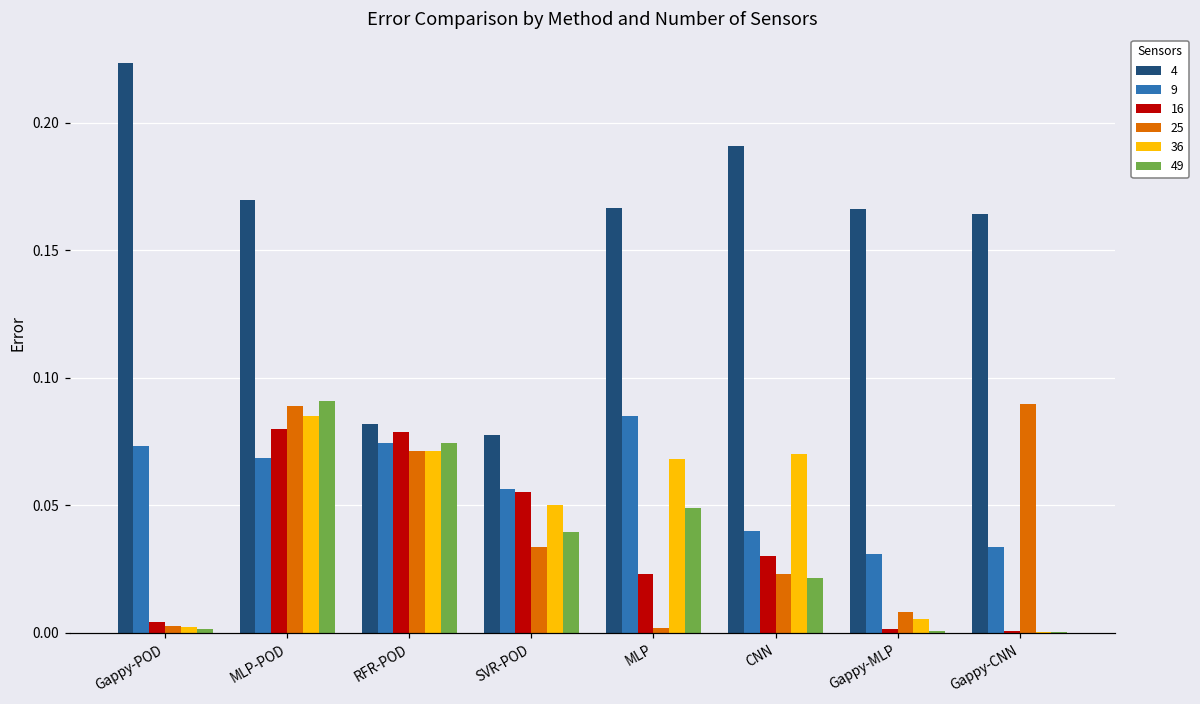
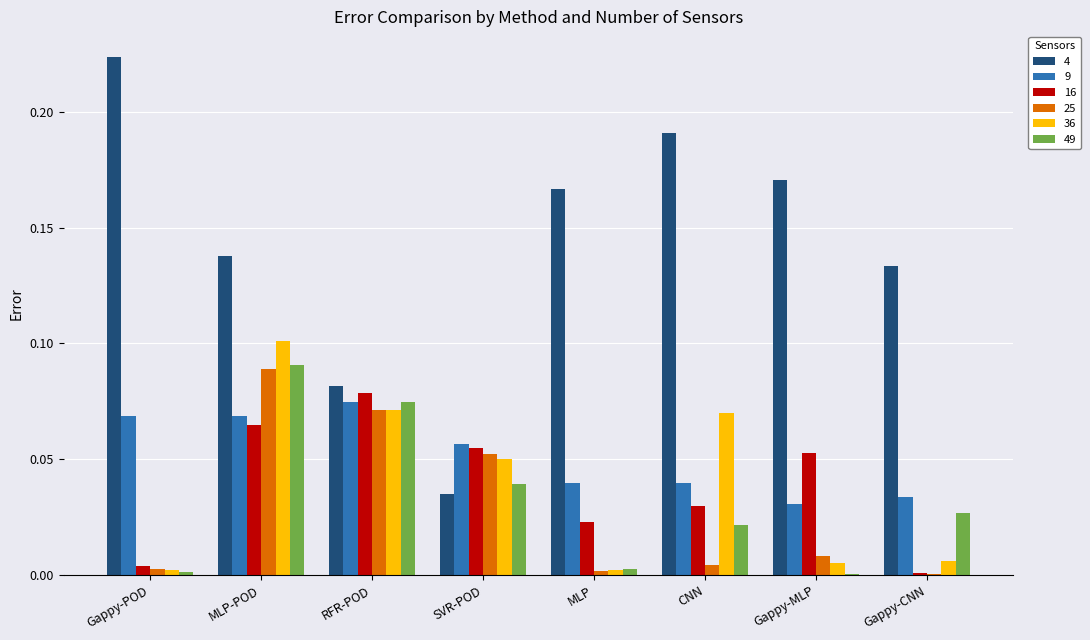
  {
    "4": {
      "Gappy-POD": 0.224,
-     "MLP-POD": 0.170,
+     "MLP-POD": 0.137,
      "RFR-POD": 0.082,
-     "SVR-POD": 0.077,
+     "SVR-POD": 0.035,
      "MLP": 0.166,
      "CNN": 0.191,
-     "Gappy-MLP": 0.166,
-     "Gappy-CNN": 0.164
+     "Gappy-MLP": 0.171,
+     "Gappy-CNN": 0.134
    },
    "9": {
-     "Gappy-POD": 0.073,
+     "Gappy-POD": 0.069,
      "MLP-POD": 0.069,
      "RFR-POD": 0.075,
      "SVR-POD": 0.056,
-     "MLP": 0.085,
+     "MLP": 0.040,
      "CNN": 0.040,
      "Gappy-MLP": 0.031,
      "Gappy-CNN": 0.034
    },
    "16": {
      "Gappy-POD": 0.004,
-     "MLP-POD": 0.080,
+     "MLP-POD": 0.065,
      "RFR-POD": 0.078,
      "SVR-POD": 0.055,
      "MLP": 0.023,
      "CNN": 0.030,
-     "Gappy-MLP": 0.002
+     "Gappy-MLP": 0.053
    },
    "25": {
      "Gappy-POD": 0.003,
      "MLP-POD": 0.089,
      "RFR-POD": 0.071,
-     "SVR-POD": 0.034,
+     "SVR-POD": 0.052,
      "MLP": 0.002,
-     "CNN": 0.023,
+     "CNN": 0.004,
      "Gappy-MLP": 0.008,
-     "Gappy-CNN": 0.089
+     "Gappy-CNN": 0.001
    },
    "36": {
      "Gappy-POD": 0.002,
-     "MLP-POD": 0.085,
+     "MLP-POD": 0.101,
      "RFR-POD": 0.071,
      "SVR-POD": 0.050,
-     "MLP": 0.068,
+     "MLP": 0.002,
      "CNN": 0.070,
      "Gappy-MLP": 0.005,
-     "Gappy-CNN": 0.000
+     "Gappy-CNN": 0.006
    },
    "49": {
      "Gappy-POD": 0.002,
      "MLP-POD": 0.091,
      "RFR-POD": 0.074,
      "SVR-POD": 0.039,
-     "MLP": 0.049,
+     "MLP": 0.003,
      "CNN": 0.021,
-     "Gappy-CNN": 0.000
+     "Gappy-CNN": 0.027
    }
  }
